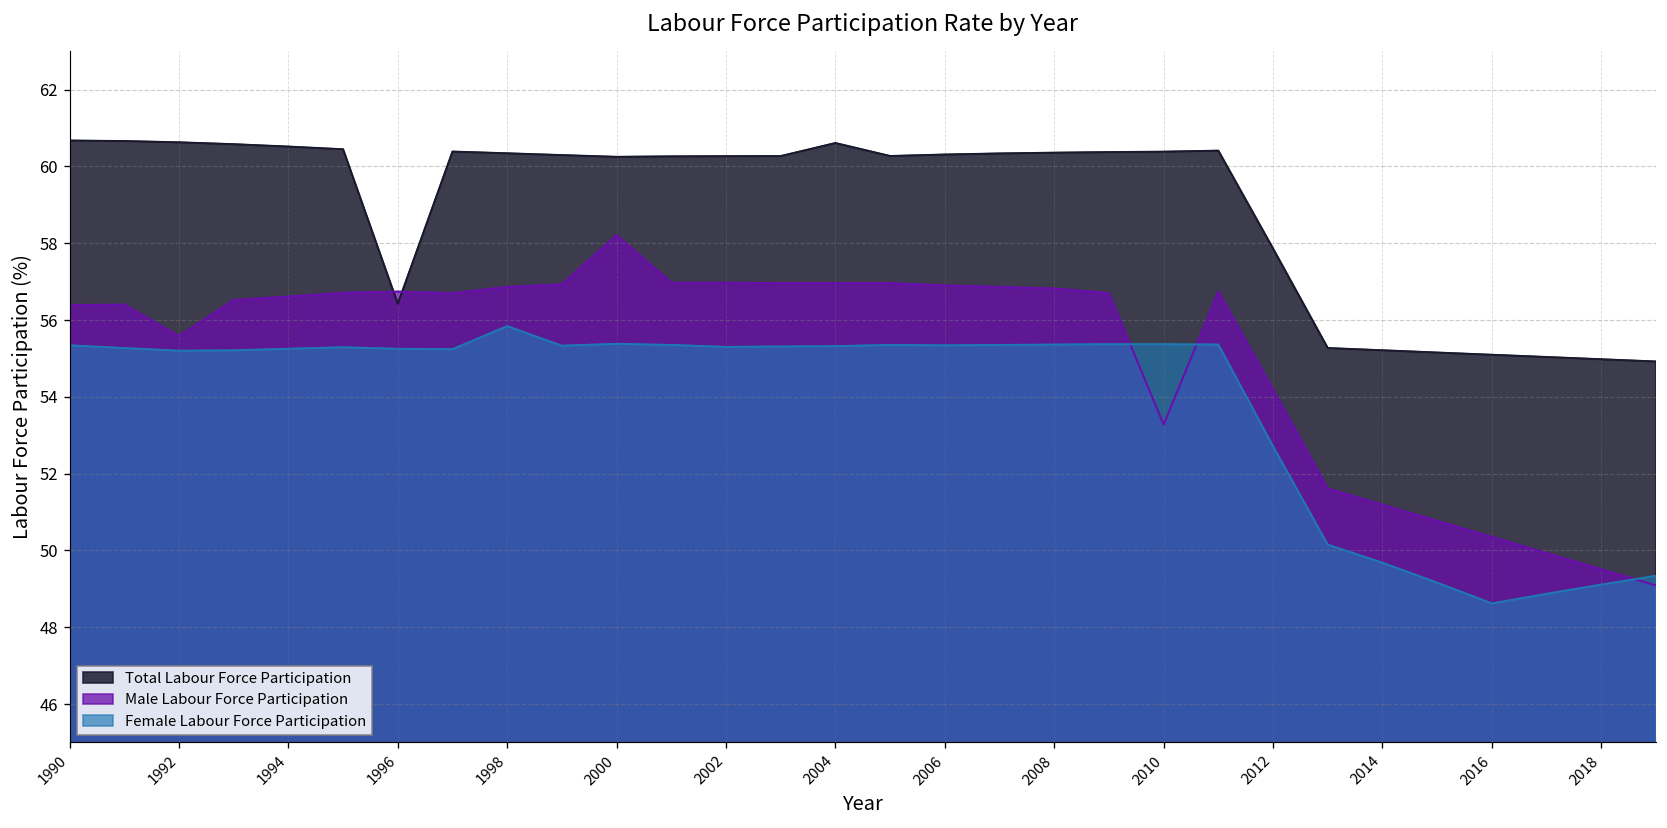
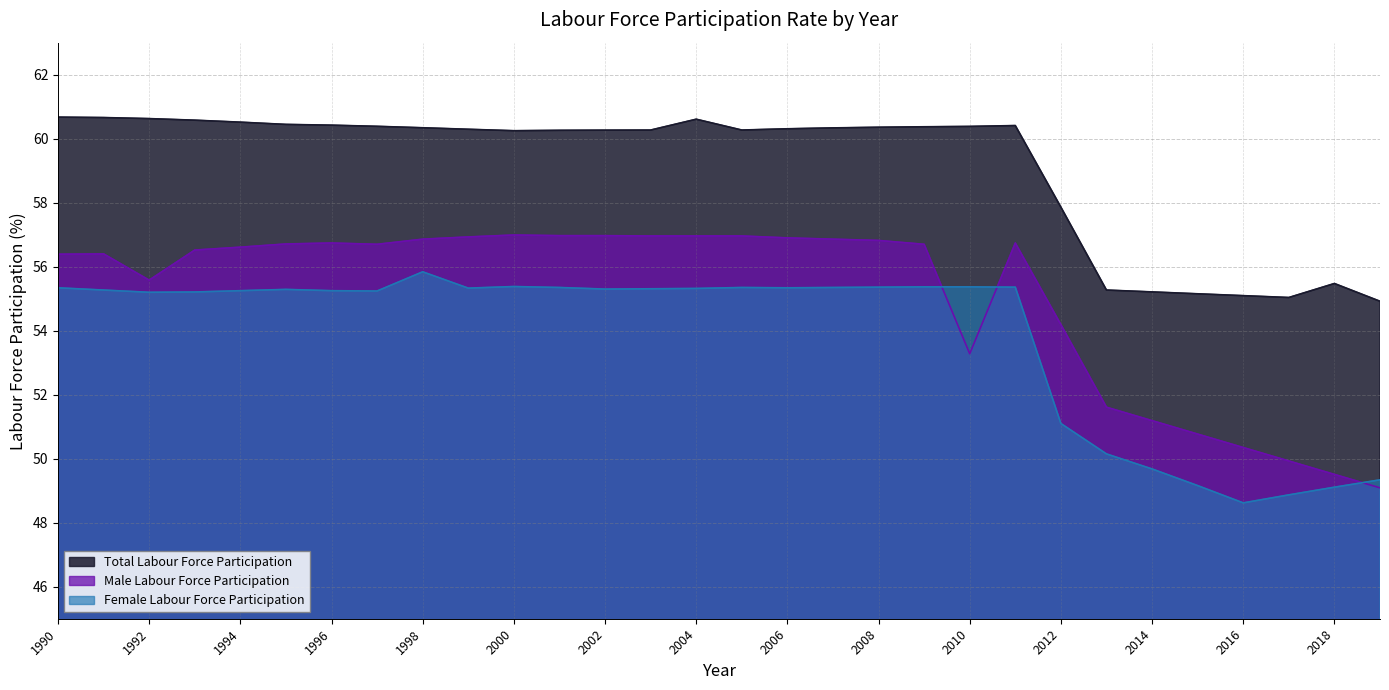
  {
    "Total Labour Force Participation": {
      "1990": 60.7,
      "1992": 60.6,
      "1994": 60.5,
-     "1996": 56.4,
+     "1996": 60.4,
      "1998": 60.3,
      "2000": 60.2,
      "2002": 60.3,
      "2004": 60.6,
      "2006": 60.3,
      "2008": 60.4,
      "2010": 60.4,
      "2012": 57.9,
      "2014": 55.2,
      "2016": 55.1,
-     "2018": 55.0
+     "2018": 55.5
    },
    "Male Labour Force Participation": {
      "1990": 56.4,
      "1992": 55.6,
      "1994": 56.6,
      "1996": 56.7,
      "1998": 56.9,
-     "2000": 58.2,
+     "2000": 57.0,
      "2002": 57.0,
      "2004": 57.0,
      "2006": 56.9,
      "2008": 56.8,
      "2010": 53.3,
      "2012": 54.2,
      "2014": 51.2,
      "2016": 50.4,
      "2018": 49.5
    },
    "Female Labour Force Participation": {
      "1990": 55.3,
      "1992": 55.2,
      "1994": 55.3,
      "1996": 55.3,
      "1998": 55.8,
      "2000": 55.4,
      "2002": 55.3,
      "2004": 55.3,
      "2006": 55.3,
      "2008": 55.4,
      "2010": 55.4,
-     "2012": 52.7,
+     "2012": 51.1,
      "2014": 49.7,
      "2016": 48.6,
      "2018": 49.1
    }
  }
